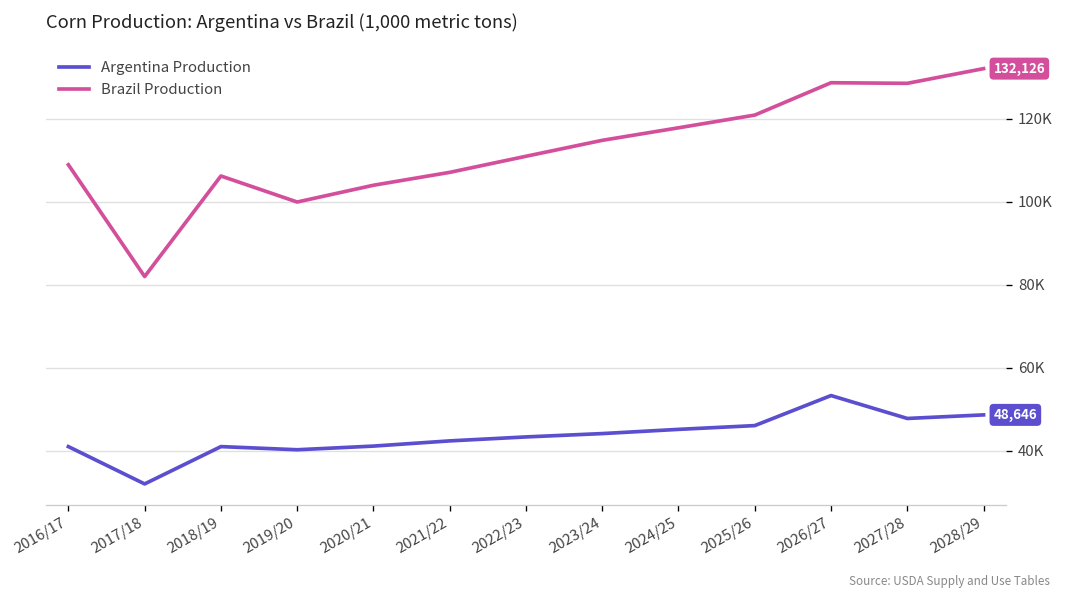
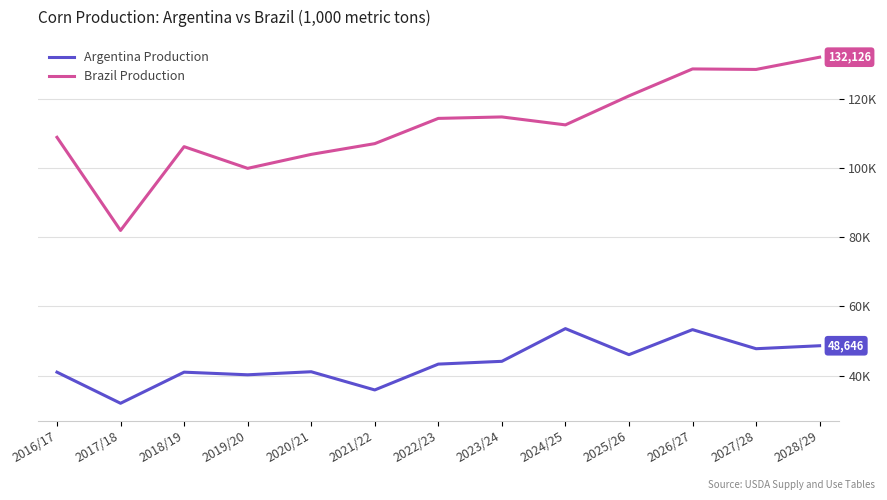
  {
    "Argentina Production": {
      "2016/17": 41000,
      "2017/18": 32000,
      "2018/19": 41000,
      "2019/20": 40000,
      "2020/21": 41000,
-     "2021/22": 42000,
+     "2021/22": 36000,
      "2022/23": 43000,
      "2023/24": 44000,
-     "2024/25": 45000,
+     "2024/25": 54000,
      "2025/26": 46000,
      "2026/27": 53000,
      "2027/28": 48000
    },
    "Brazil Production": {
      "2016/17": 109000,
      "2017/18": 82000,
      "2018/19": 106000,
      "2019/20": 100000,
      "2020/21": 104000,
      "2021/22": 107000,
-     "2022/23": 111000,
+     "2022/23": 114000,
      "2023/24": 115000,
-     "2024/25": 118000,
+     "2024/25": 113000,
      "2025/26": 121000,
      "2026/27": 129000,
      "2027/28": 129000
    }
  }
